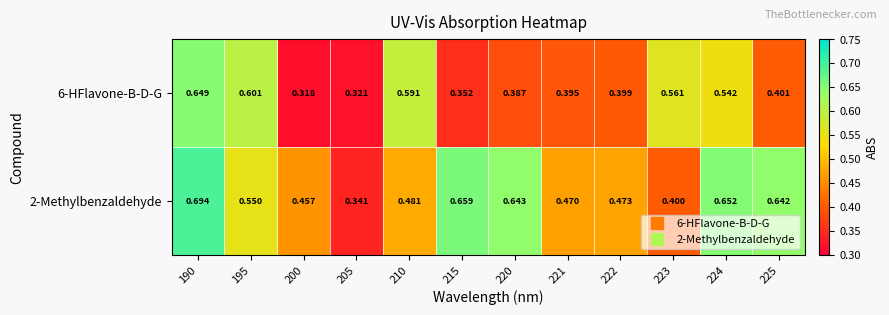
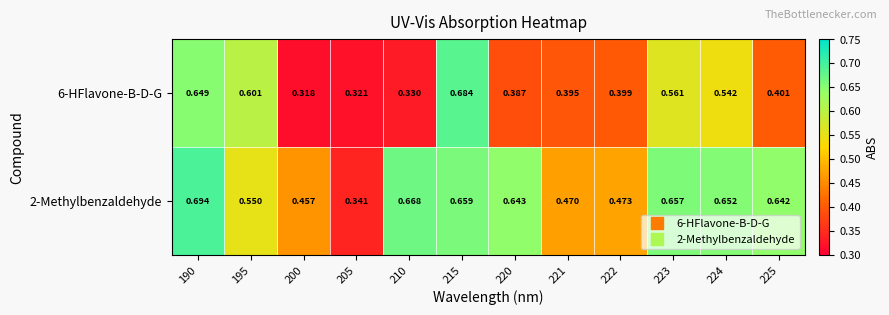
  {
    "6-HFlavone-B-D-G": {
      "190": 0.649,
      "195": 0.601,
      "200": 0.318,
      "205": 0.321,
-     "210": 0.591,
-     "215": 0.352,
+     "210": 0.330,
+     "215": 0.684,
      "220": 0.387,
      "221": 0.395,
      "222": 0.399,
      "223": 0.561,
      "224": 0.542,
      "225": 0.401
    },
    "2-Methylbenzaldehyde": {
      "190": 0.694,
      "195": 0.550,
      "200": 0.457,
      "205": 0.341,
-     "210": 0.481,
+     "210": 0.668,
      "215": 0.659,
      "220": 0.643,
      "221": 0.470,
      "222": 0.473,
-     "223": 0.400,
+     "223": 0.657,
      "224": 0.652,
      "225": 0.642
    }
  }
